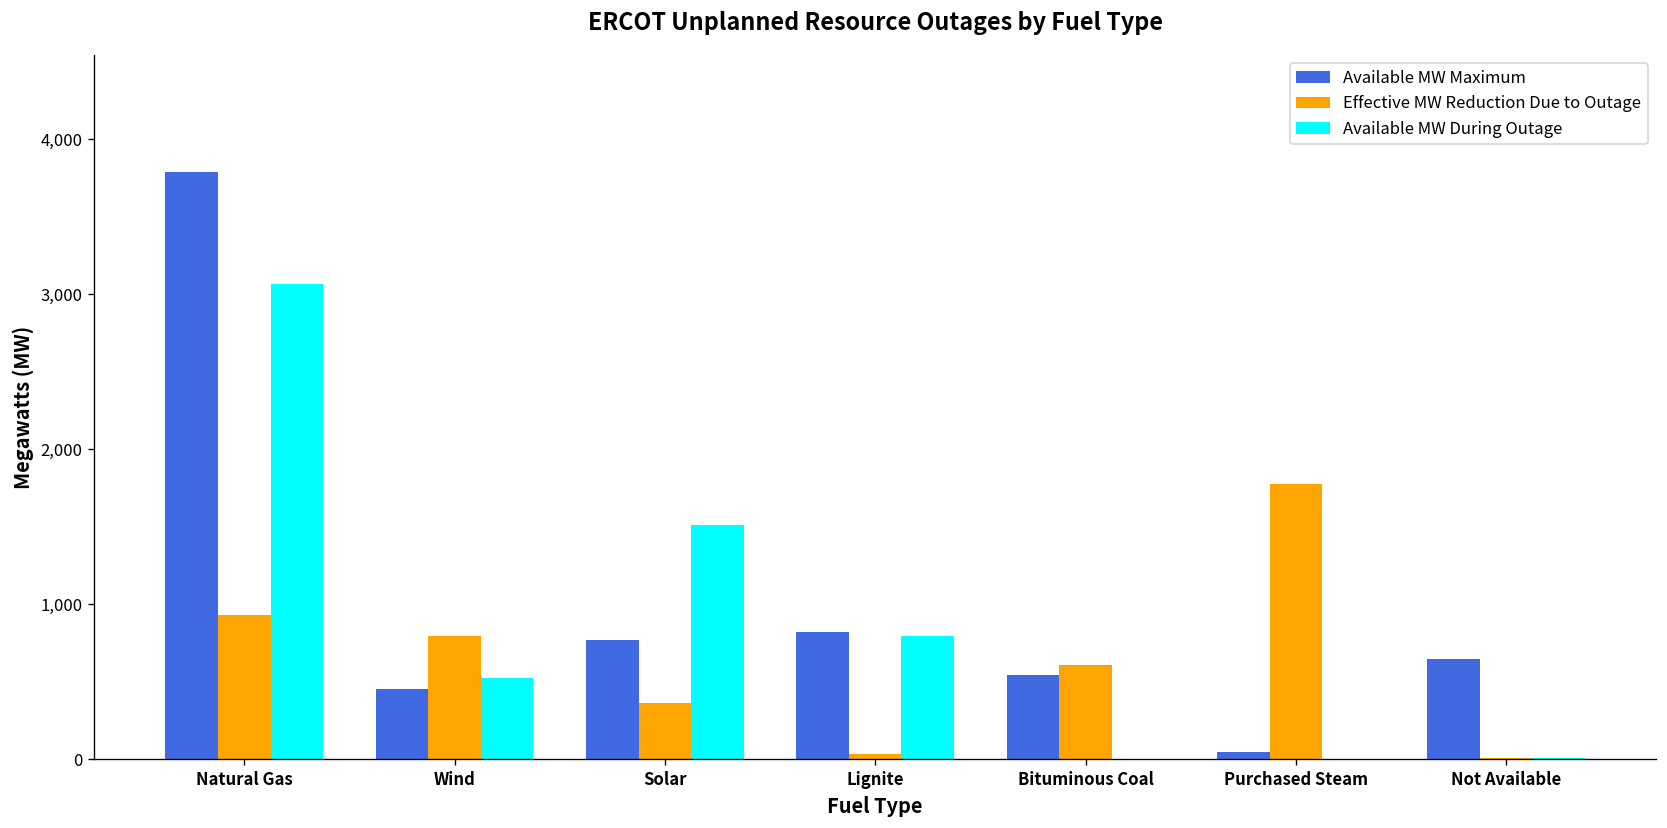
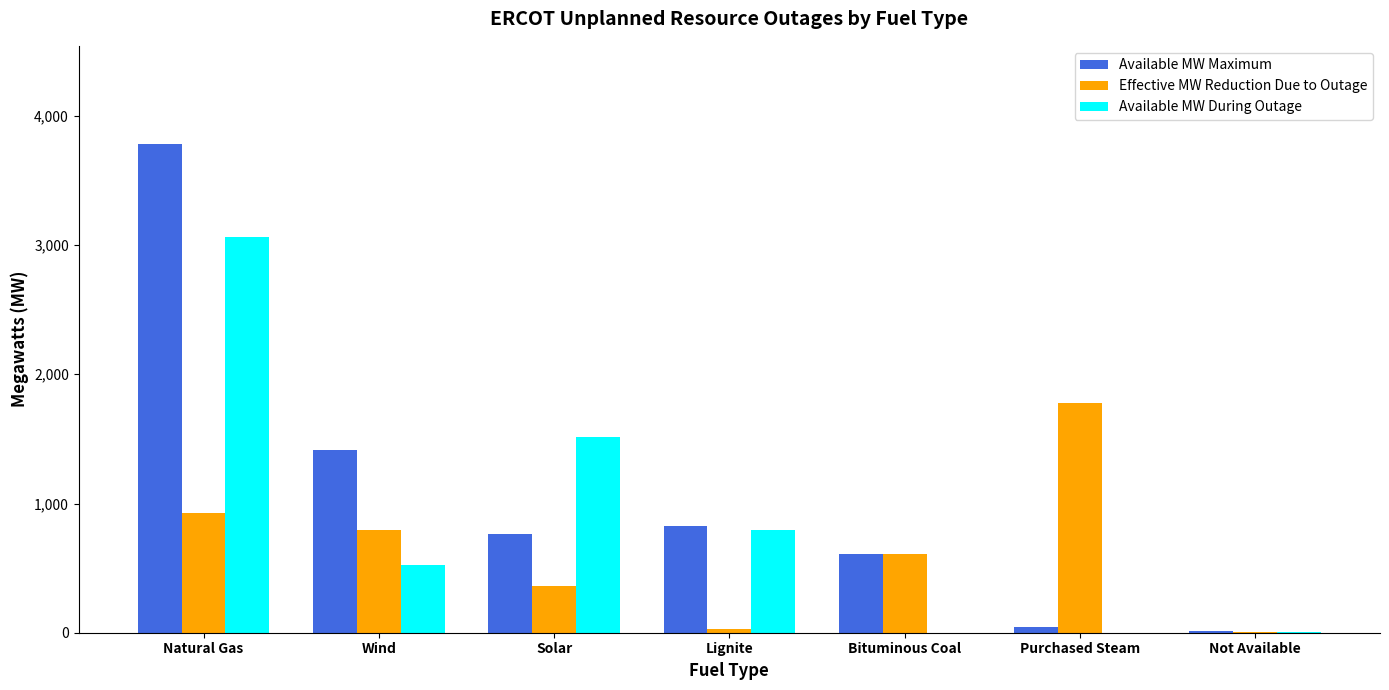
  {
    "Available MW Maximum": {
      "Natural Gas": "3,790",
-     "Wind": "450",
+     "Wind": "1,410",
      "Solar": "770",
      "Lignite": "820",
-     "Bituminous Coal": "550",
+     "Bituminous Coal": "610",
      "Purchased Steam": "40",
-     "Not Available": "650"
+     "Not Available": "10"
    },
    "Effective MW Reduction Due to Outage": {
      "Natural Gas": "930",
      "Wind": "800",
      "Solar": "360",
      "Lignite": "30",
      "Bituminous Coal": "610",
      "Purchased Steam": "1,780"
    },
    "Available MW During Outage": {
      "Natural Gas": "3,060",
      "Wind": "520",
      "Solar": "1,510",
      "Lignite": "790",
      "Bituminous Coal": "0",
      "Purchased Steam": "0"
    }
  }
